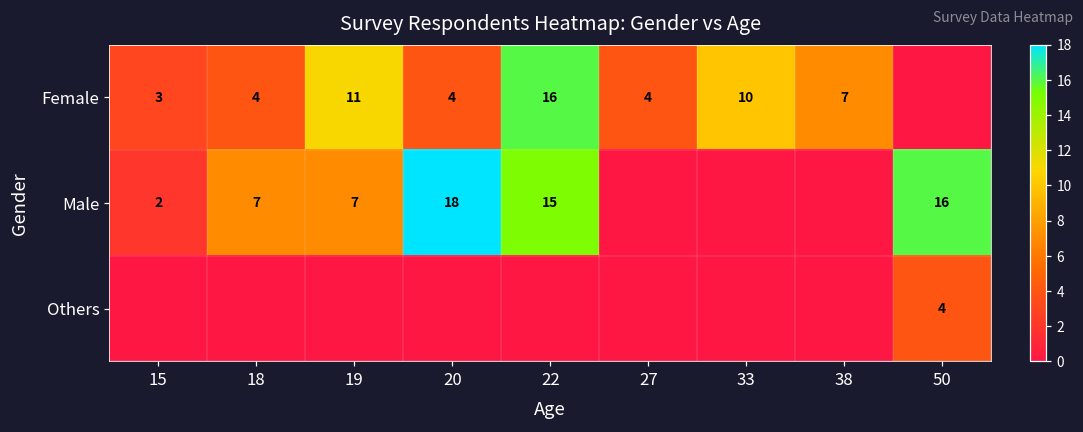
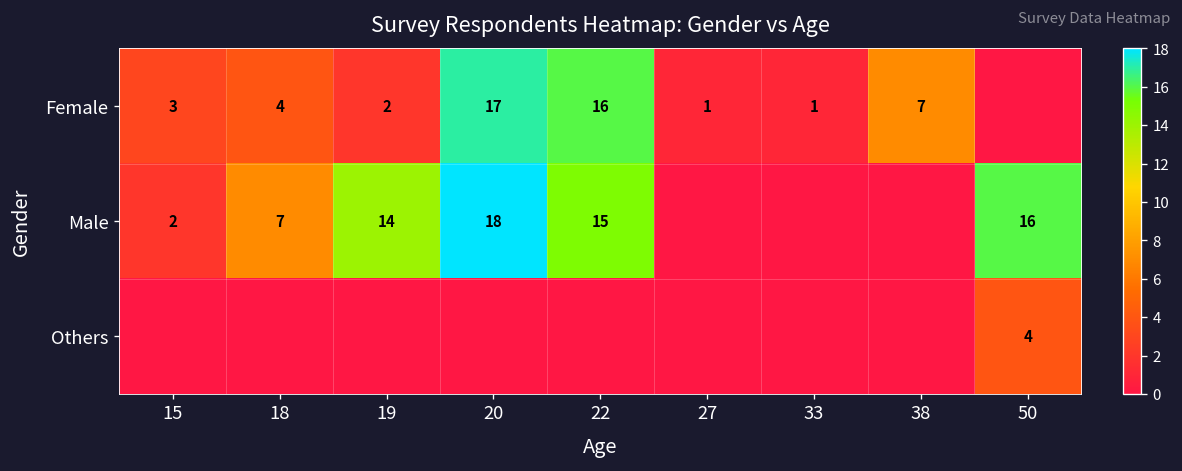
  {
    "Female": {
      "15": 3,
      "18": 4,
-     "19": 11,
-     "20": 4,
+     "19": 2,
+     "20": 17,
      "22": 16,
-     "27": 4,
-     "33": 10,
+     "27": 1,
+     "33": 1,
      "38": 7
    },
    "Male": {
      "15": 2,
      "18": 7,
-     "19": 7,
+     "19": 14,
      "20": 18,
      "22": 15,
      "50": 16
    },
    "Others": {
      "50": 4
    }
  }
